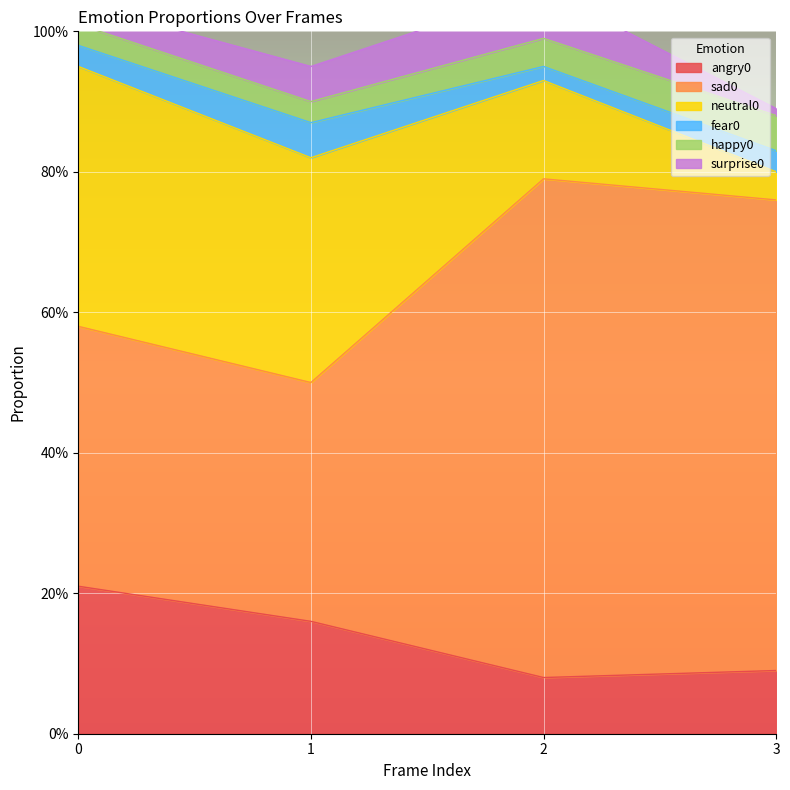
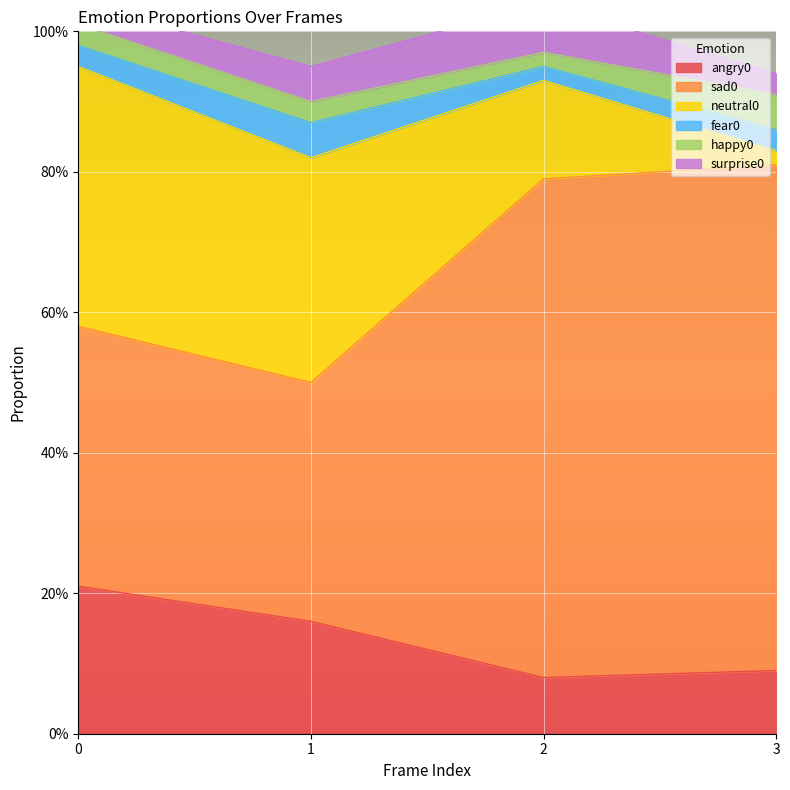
  {
    "angry0": {
      "0": "21%",
      "1": "16%",
      "2": "8%",
      "3": "9%"
    },
    "sad0": {
      "0": "37%",
      "1": "34%",
      "2": "71%",
-     "3": "67%"
+     "3": "72%"
    },
    "neutral0": {
      "0": "37%",
      "1": "32%",
      "2": "14%",
-     "3": "4%"
+     "3": "2%"
    },
    "fear0": {
      "0": "3%",
      "1": "5%",
      "2": "2%",
      "3": "3%"
    },
    "happy0": {
      "1": "3%",
-     "2": "4%",
+     "2": "2%",
      "3": "5%"
    },
    "surprise0": {
      "1": "5%",
-     "3": "1%"
+     "3": "3%"
    }
  }
